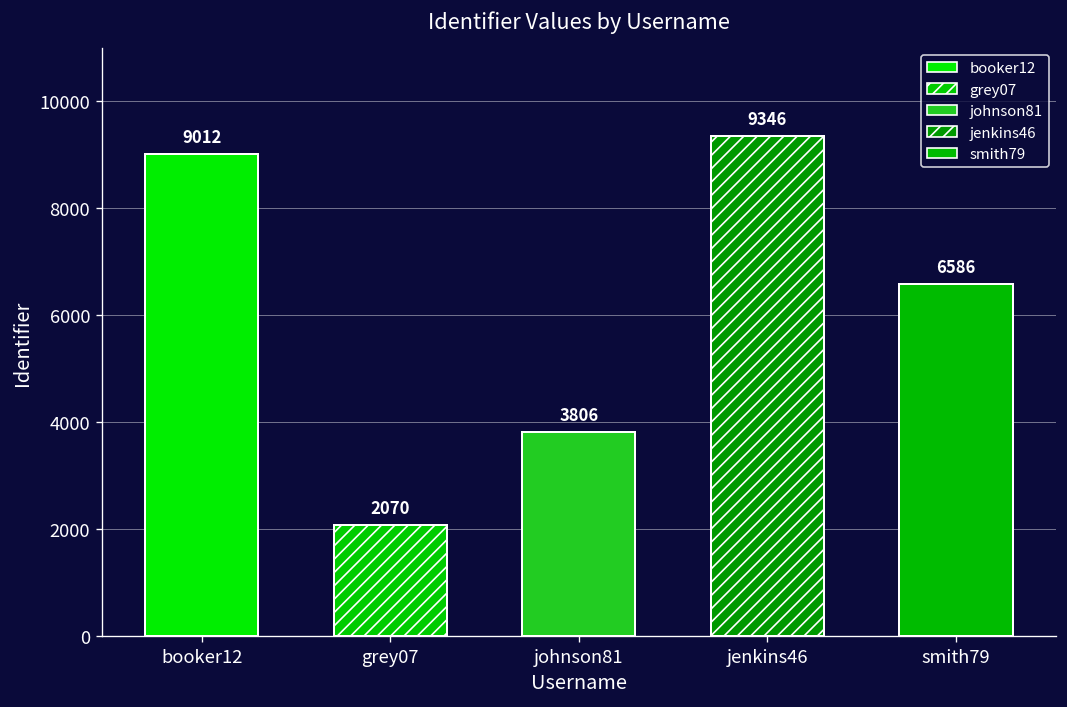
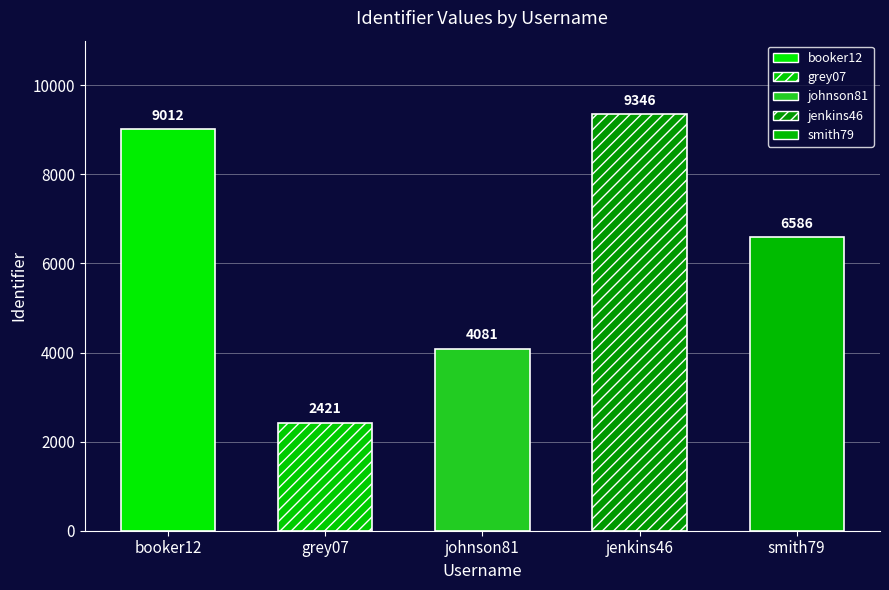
  {
    "booker12": 9012,
-   "grey07": 2070,
-   "johnson81": 3806,
+   "grey07": 2421,
+   "johnson81": 4081,
    "jenkins46": 9346,
    "smith79": 6586
  }
